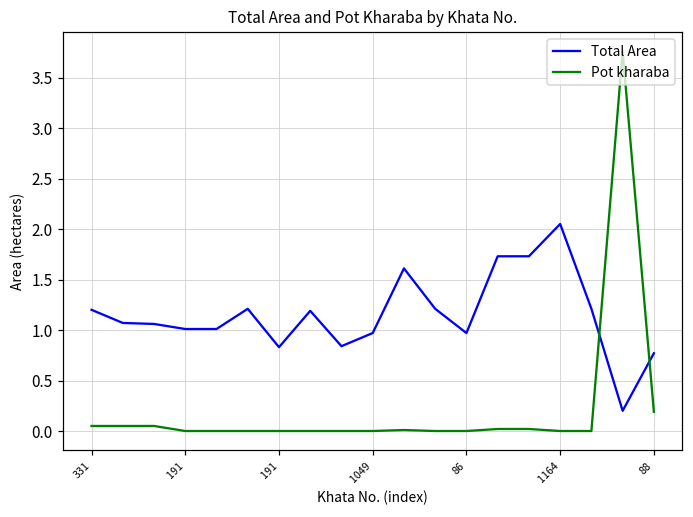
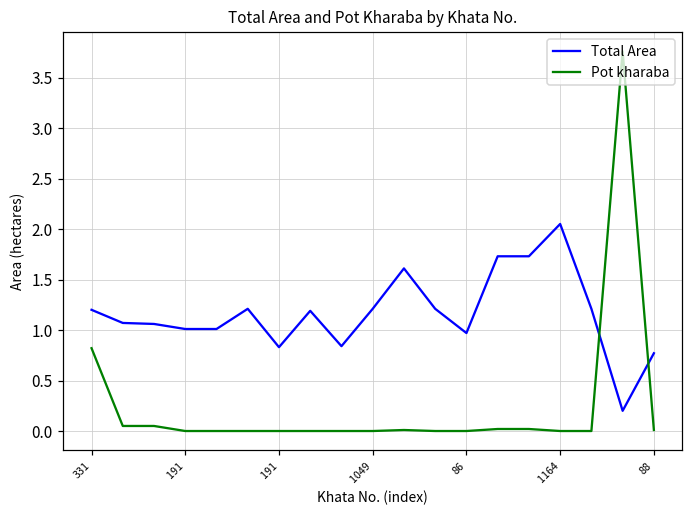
  {
    "Total Area": {
      "331": 1.2,
-     "1049": 1.0,
+     "1049": 1.2,
      "86": 1.0,
      "1164": 2.1,
      "88": 0.8
    },
    "Pot kharaba": {
-     "331": 0.1,
+     "331": 0.8,
      "1049": 0.0,
      "86": 0.0,
      "1164": 0.0,
-     "88": 0.2
+     "88": 0.0
    }
  }
